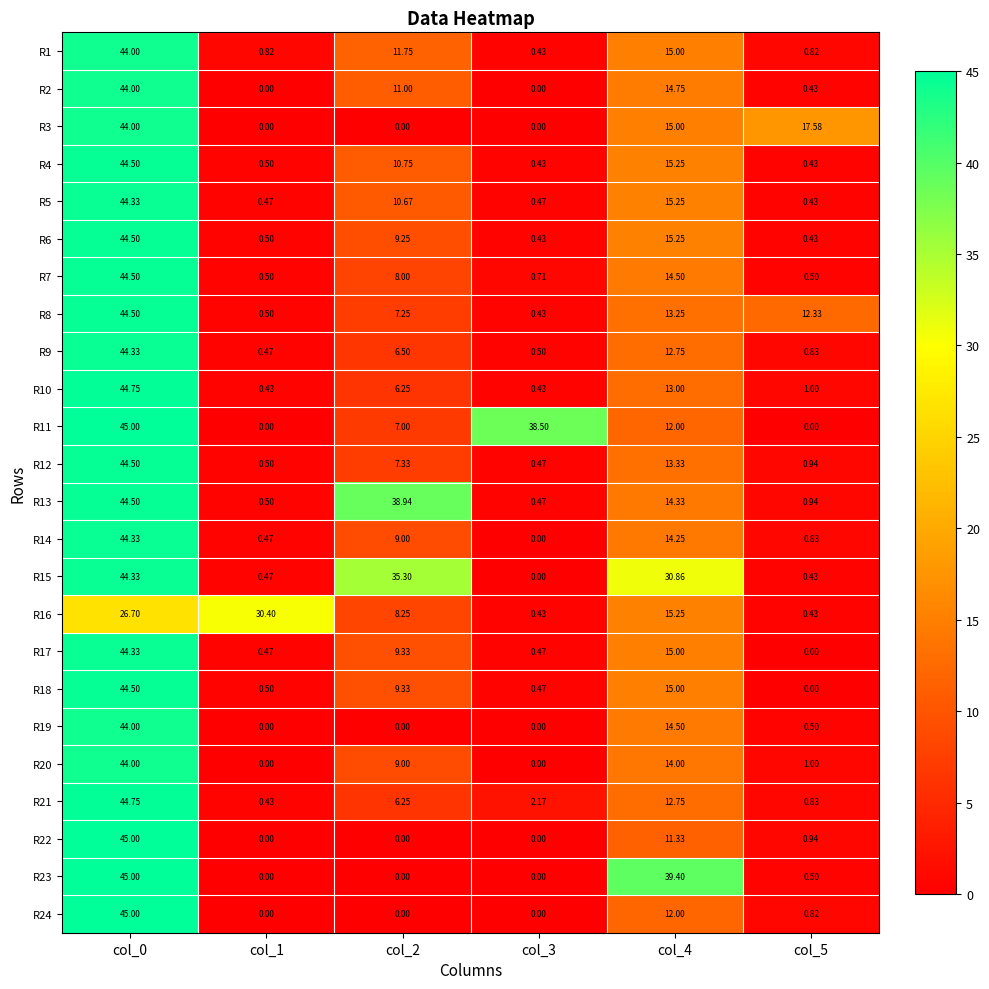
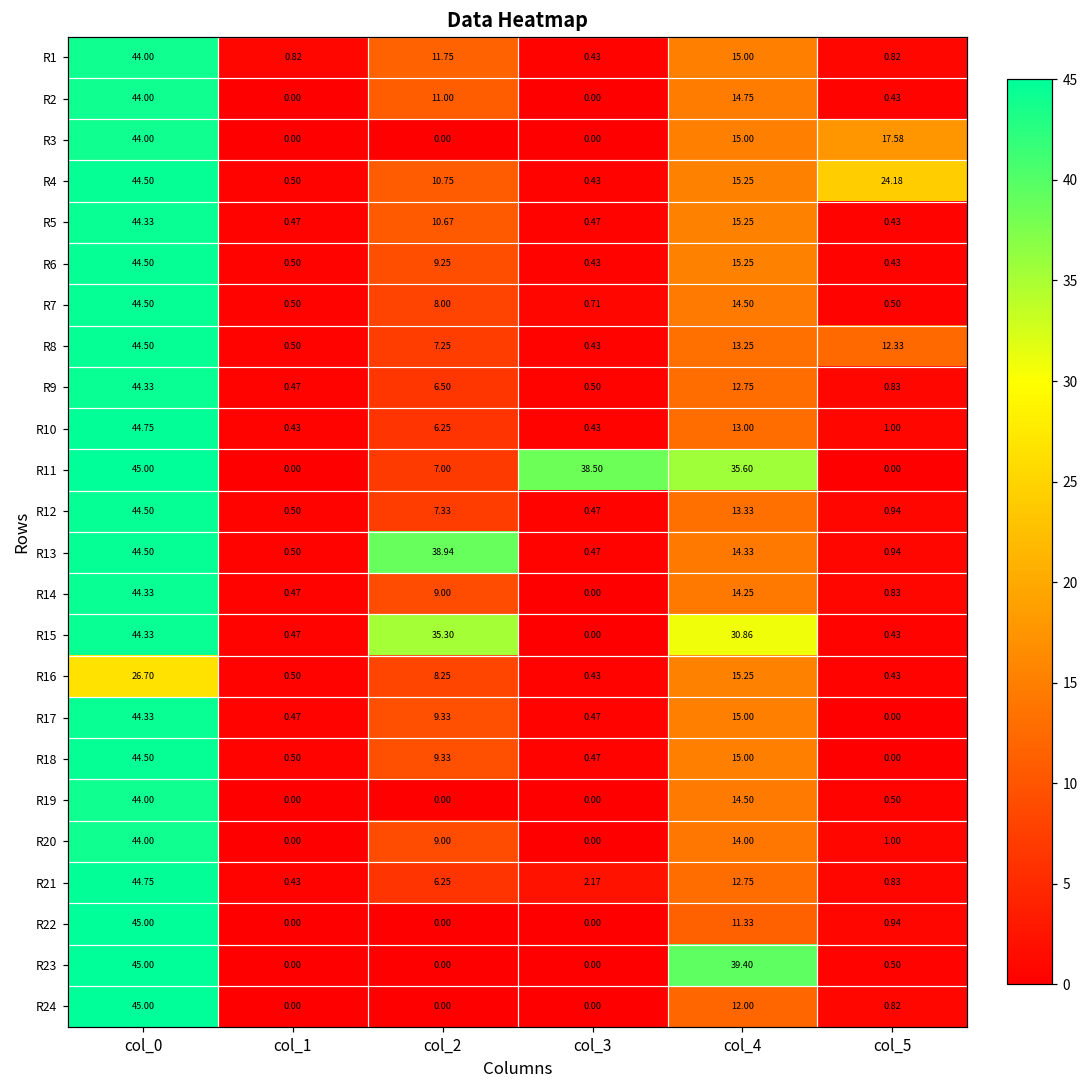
  {
    "R1": {
      "col_0": 44.00,
      "col_1": 0.82,
      "col_2": 11.75,
      "col_3": 0.43,
      "col_4": 15.00,
      "col_5": 0.82
    },
    "R2": {
      "col_0": 44.00,
      "col_1": 0.00,
      "col_2": 11.00,
      "col_3": 0.00,
      "col_4": 14.75,
      "col_5": 0.43
    },
    "R3": {
      "col_0": 44.00,
      "col_1": 0.00,
      "col_2": 0.00,
      "col_3": 0.00,
      "col_4": 15.00,
      "col_5": 17.58
    },
    "R4": {
      "col_0": 44.50,
      "col_1": 0.50,
      "col_2": 10.75,
      "col_3": 0.43,
      "col_4": 15.25,
-     "col_5": 0.43
+     "col_5": 24.18
    },
    "R5": {
      "col_0": 44.33,
      "col_1": 0.47,
      "col_2": 10.67,
      "col_3": 0.47,
      "col_4": 15.25,
      "col_5": 0.43
    },
    "R6": {
      "col_0": 44.50,
      "col_1": 0.50,
      "col_2": 9.25,
      "col_3": 0.43,
      "col_4": 15.25,
      "col_5": 0.43
    },
    "R7": {
      "col_0": 44.50,
      "col_1": 0.50,
      "col_2": 8.00,
      "col_3": 0.71,
      "col_4": 14.50,
      "col_5": 0.50
    },
    "R8": {
      "col_0": 44.50,
      "col_1": 0.50,
      "col_2": 7.25,
      "col_3": 0.43,
      "col_4": 13.25,
      "col_5": 12.33
    },
    "R9": {
      "col_0": 44.33,
      "col_1": 0.47,
      "col_2": 6.50,
      "col_3": 0.50,
      "col_4": 12.75,
      "col_5": 0.83
    },
    "R10": {
      "col_0": 44.75,
      "col_1": 0.43,
      "col_2": 6.25,
      "col_3": 0.43,
      "col_4": 13.00,
      "col_5": 1.00
    },
    "R11": {
      "col_0": 45.00,
      "col_1": 0.00,
      "col_2": 7.00,
      "col_3": 38.50,
-     "col_4": 12.00,
+     "col_4": 35.60,
      "col_5": 0.00
    },
    "R12": {
      "col_0": 44.50,
      "col_1": 0.50,
      "col_2": 7.33,
      "col_3": 0.47,
      "col_4": 13.33,
      "col_5": 0.94
    },
    "R13": {
      "col_0": 44.50,
      "col_1": 0.50,
      "col_2": 38.94,
      "col_3": 0.47,
      "col_4": 14.33,
      "col_5": 0.94
    },
    "R14": {
      "col_0": 44.33,
      "col_1": 0.47,
      "col_2": 9.00,
      "col_3": 0.00,
      "col_4": 14.25,
      "col_5": 0.83
    },
    "R15": {
      "col_0": 44.33,
      "col_1": 0.47,
      "col_2": 35.30,
      "col_3": 0.00,
      "col_4": 30.86,
      "col_5": 0.43
    },
    "R16": {
      "col_0": 26.70,
-     "col_1": 30.40,
+     "col_1": 0.50,
      "col_2": 8.25,
      "col_3": 0.43,
      "col_4": 15.25,
      "col_5": 0.43
    },
    "R17": {
      "col_0": 44.33,
      "col_1": 0.47,
      "col_2": 9.33,
      "col_3": 0.47,
      "col_4": 15.00,
      "col_5": 0.00
    },
    "R18": {
      "col_0": 44.50,
      "col_1": 0.50,
      "col_2": 9.33,
      "col_3": 0.47,
      "col_4": 15.00,
      "col_5": 0.00
    },
    "R19": {
      "col_0": 44.00,
      "col_1": 0.00,
      "col_2": 0.00,
      "col_3": 0.00,
      "col_4": 14.50,
      "col_5": 0.50
    },
    "R20": {
      "col_0": 44.00,
      "col_1": 0.00,
      "col_2": 9.00,
      "col_3": 0.00,
      "col_4": 14.00,
      "col_5": 1.00
    },
    "R21": {
      "col_0": 44.75,
      "col_1": 0.43,
      "col_2": 6.25,
      "col_3": 2.17,
      "col_4": 12.75,
      "col_5": 0.83
    },
    "R22": {
      "col_0": 45.00,
      "col_1": 0.00,
      "col_2": 0.00,
      "col_3": 0.00,
      "col_4": 11.33,
      "col_5": 0.94
    },
    "R23": {
      "col_0": 45.00,
      "col_1": 0.00,
      "col_2": 0.00,
      "col_3": 0.00,
      "col_4": 39.40,
      "col_5": 0.50
    },
    "R24": {
      "col_0": 45.00,
      "col_1": 0.00,
      "col_2": 0.00,
      "col_3": 0.00,
      "col_4": 12.00,
      "col_5": 0.82
    }
  }
